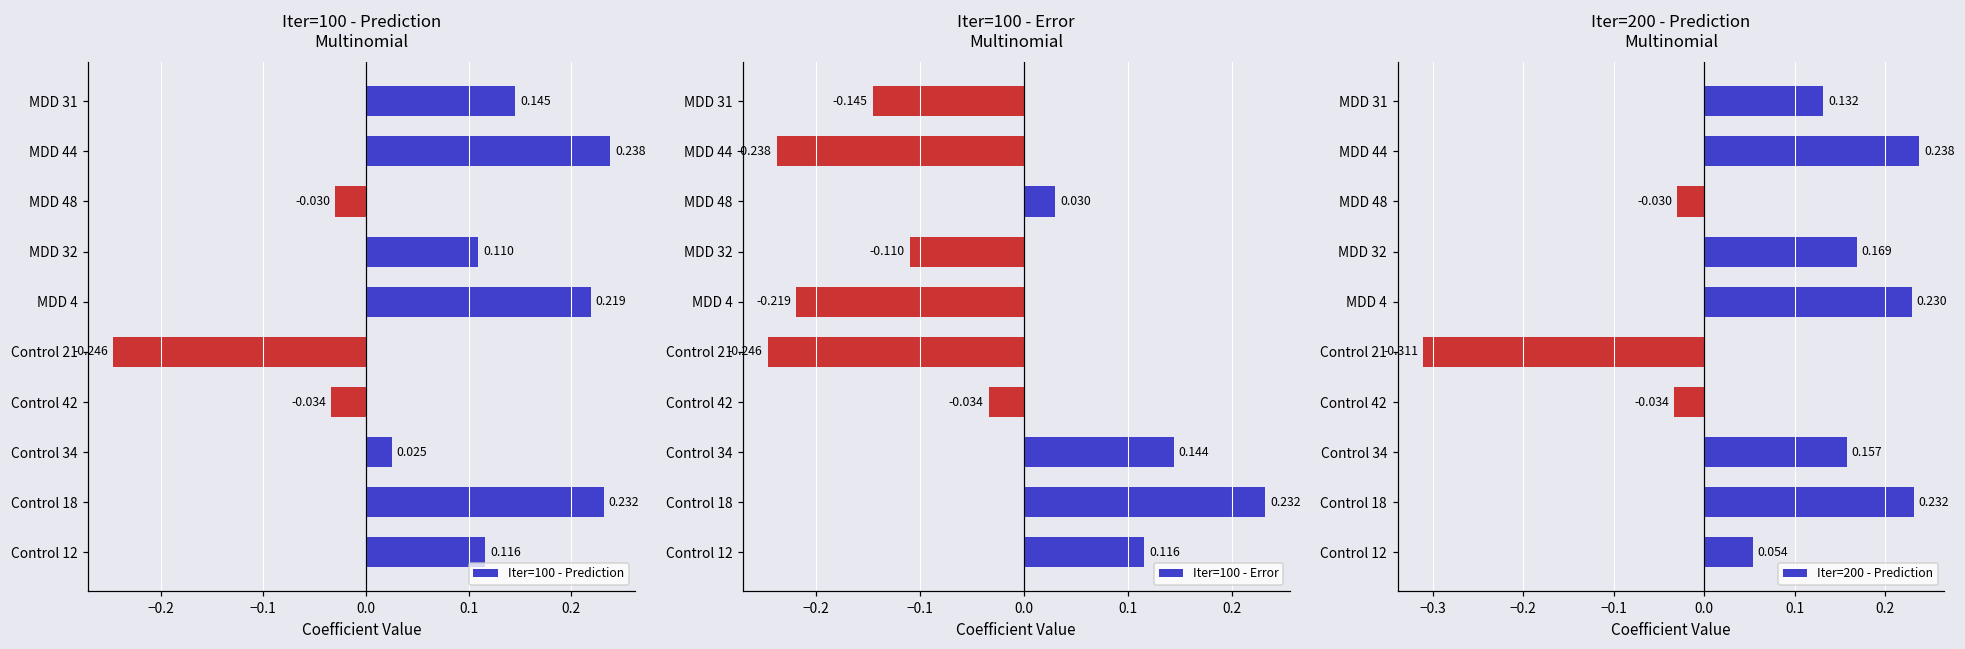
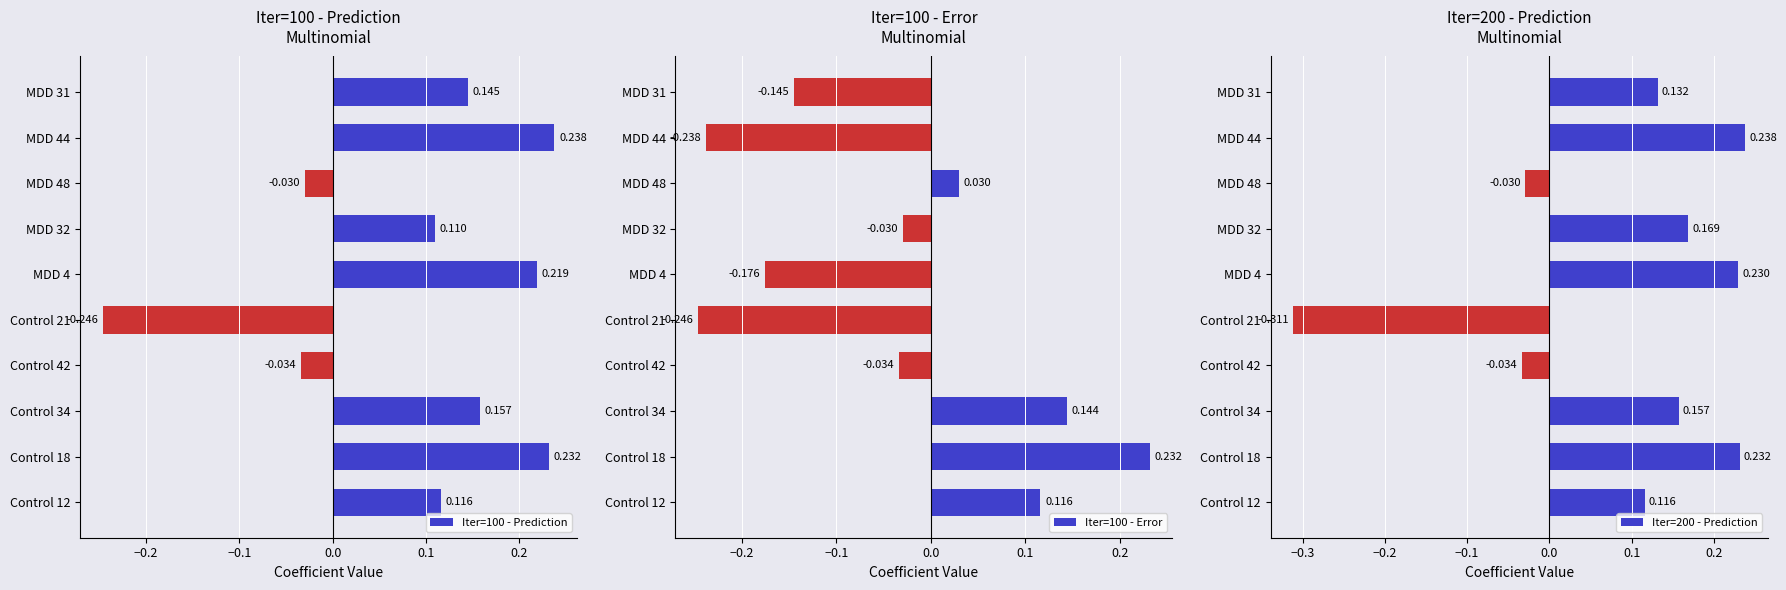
  {
    "Iter=100 - Prediction Multinomial": {
      "MDD 31": 0.145,
      "MDD 44": 0.238,
      "MDD 48": -0.030,
      "MDD 32": 0.110,
      "MDD 4": 0.219,
      "Control 21": -0.246,
      "Control 42": -0.034,
-     "Control 34": 0.025,
+     "Control 34": 0.157,
      "Control 18": 0.232,
      "Control 12": 0.116
    },
    "Iter=100 - Error Multinomial": {
      "MDD 31": -0.145,
      "MDD 44": -0.238,
      "MDD 48": 0.030,
-     "MDD 32": -0.110,
-     "MDD 4": -0.219,
+     "MDD 32": -0.030,
+     "MDD 4": -0.176,
      "Control 21": -0.246,
      "Control 42": -0.034,
      "Control 34": 0.144,
      "Control 18": 0.232,
      "Control 12": 0.116
    },
    "Iter=200 - Prediction Multinomial": {
      "MDD 31": 0.132,
      "MDD 44": 0.238,
      "MDD 48": -0.030,
      "MDD 32": 0.169,
      "MDD 4": 0.230,
      "Control 21": -0.311,
      "Control 42": -0.034,
      "Control 34": 0.157,
      "Control 18": 0.232,
-     "Control 12": 0.054
+     "Control 12": 0.116
    }
  }
